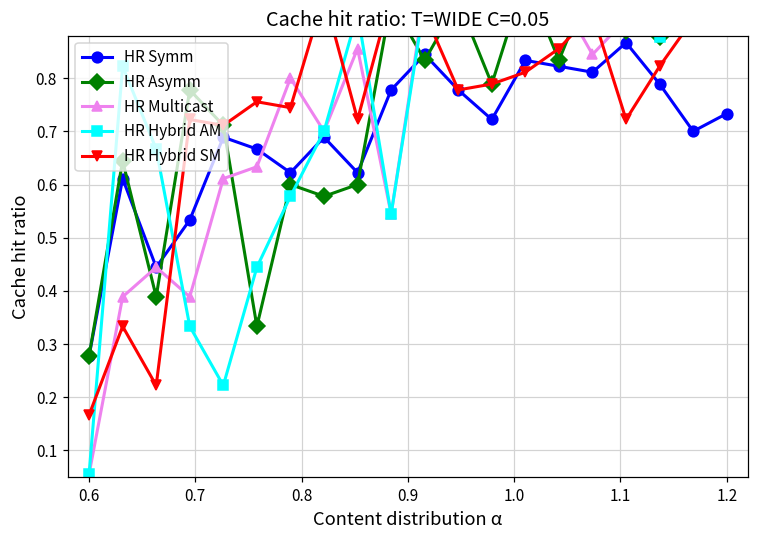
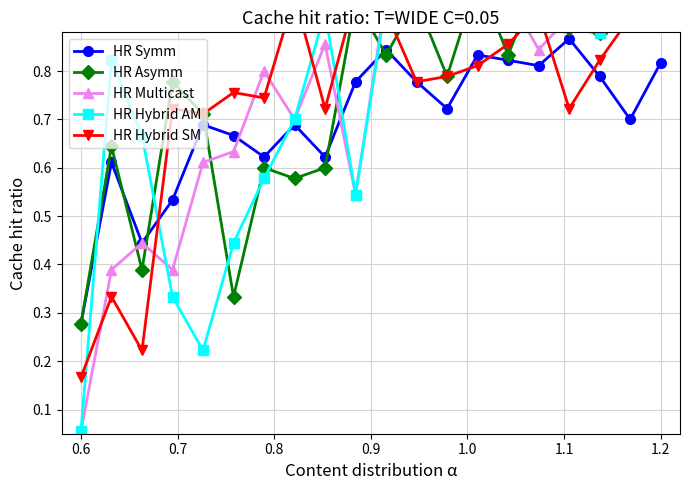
  {
    "HR Symm": {
-     "1.2": 0.73
+     "1.2": 0.82
    },
    "HR Hybrid SM": {
      "0.6": 0.17
    }
  }
